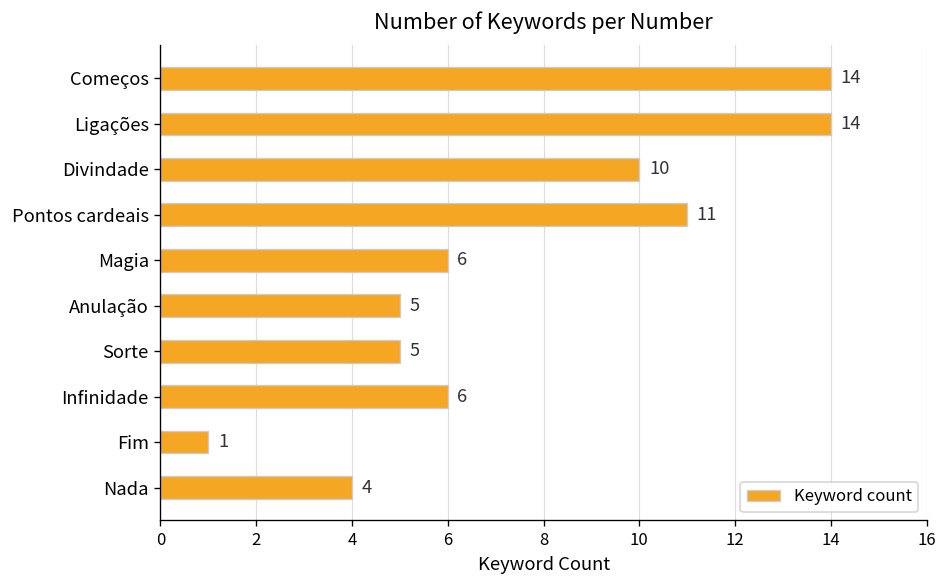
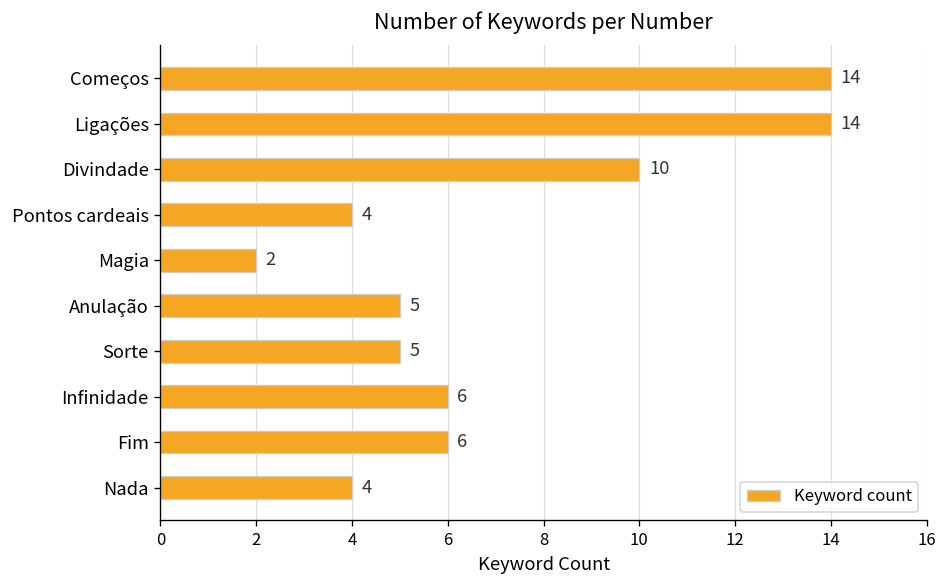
  {
    "Começos": 14,
    "Ligações": 14,
    "Divindade": 10,
-   "Pontos cardeais": 11,
-   "Magia": 6,
+   "Pontos cardeais": 4,
+   "Magia": 2,
    "Anulação": 5,
    "Sorte": 5,
    "Infinidade": 6,
-   "Fim": 1,
+   "Fim": 6,
    "Nada": 4
  }
